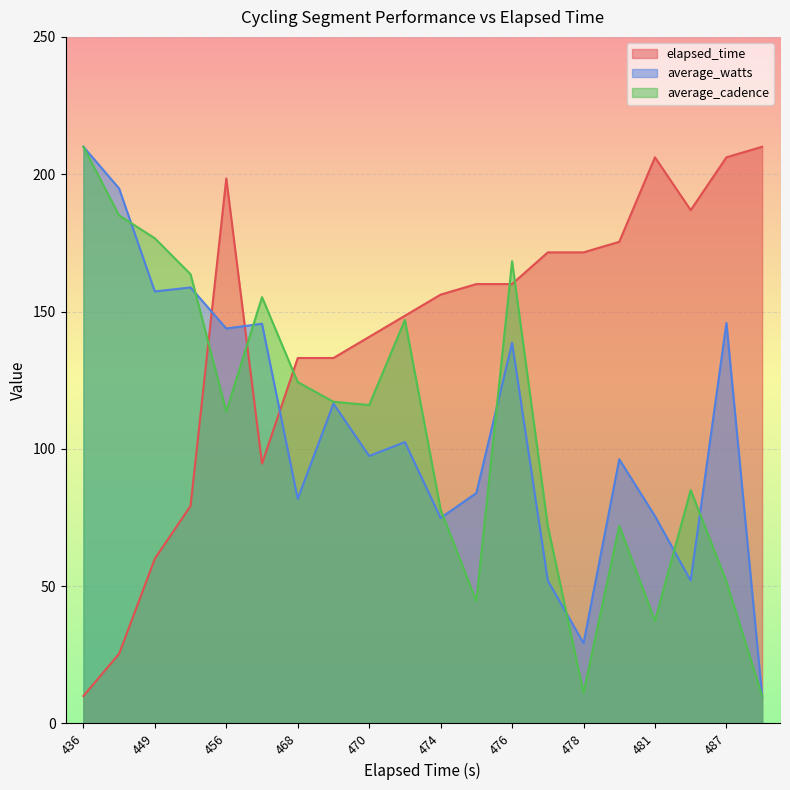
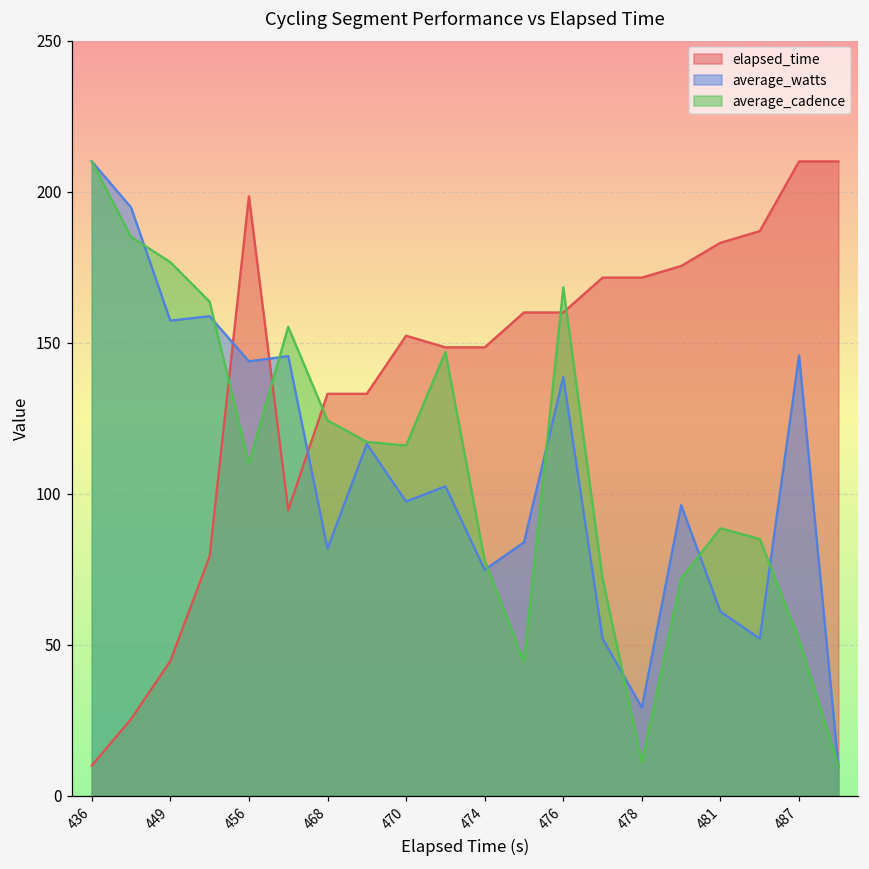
  {
    "elapsed_time": {
      "436": 10,
-     "449": 60,
+     "449": 45,
      "456": 198,
-     "470": 141,
-     "474": 156,
+     "470": 152,
+     "474": 148,
      "476": 160,
-     "481": 206,
-     "487": 206
+     "481": 183,
+     "487": 210
    },
    "average_watts": {
      "449": 157,
      "456": 144,
      "470": 97,
      "474": 75,
      "476": 139,
-     "481": 76,
+     "481": 61,
      "487": 146
    },
    "average_cadence": {
      "449": 177,
-     "456": 114,
+     "456": 110,
      "470": 116,
      "474": 78,
      "476": 168,
-     "481": 37,
+     "481": 89,
      "487": 52
    }
  }
